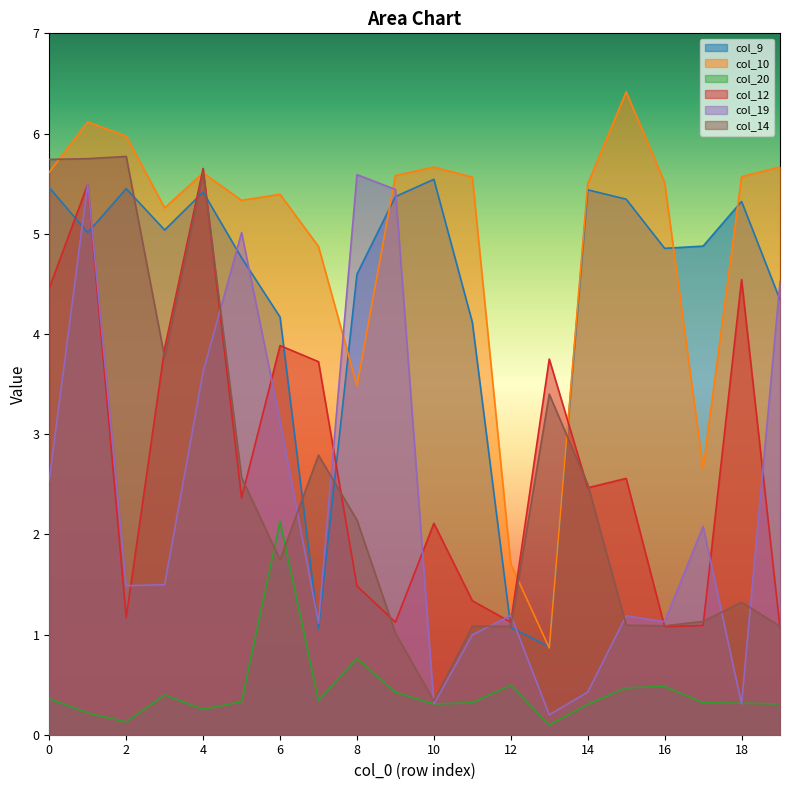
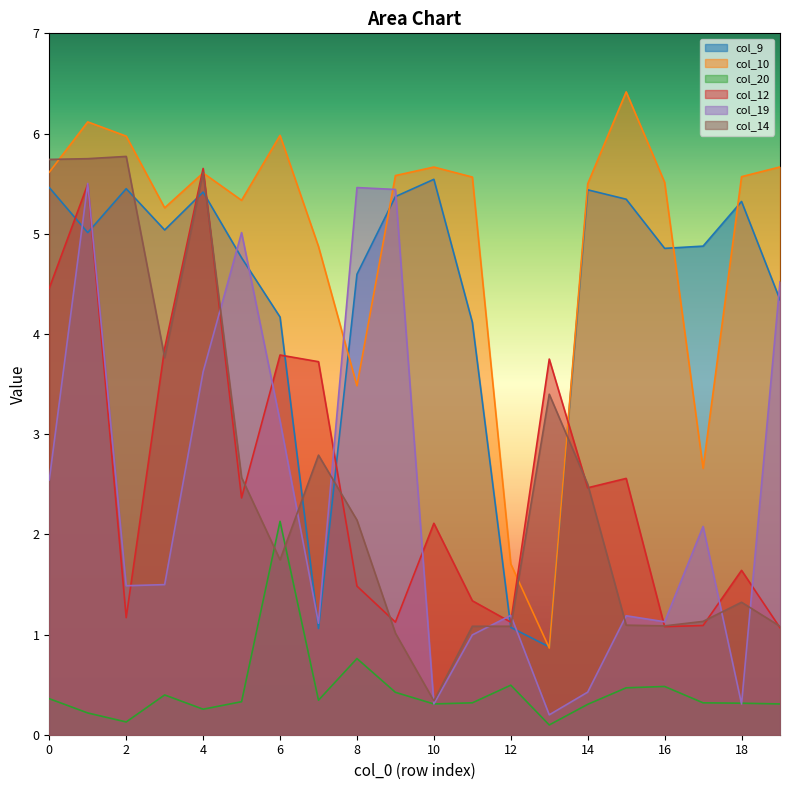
  {
    "col_9": {
      "0": 5.46,
      "2": 5.45,
      "4": 5.42,
      "6": 4.17,
      "8": 4.60,
      "10": 5.54,
      "14": 5.44,
      "16": 4.85,
      "18": 5.32
    },
    "col_10": {
      "0": 5.61,
      "2": 5.97,
-     "6": 5.39,
+     "6": 5.98,
      "8": 3.48,
      "10": 5.67,
      "12": 1.70,
      "14": 5.50,
      "16": 5.51,
      "18": 5.57
    },
    "col_20": {
      "0": 0.36,
      "2": 0.13,
      "4": 0.25,
      "6": 2.13,
      "8": 0.76,
      "12": 0.49,
      "14": 0.30,
      "16": 0.48
    },
    "col_12": {
      "0": 4.46,
      "2": 1.17,
      "4": 5.65,
-     "6": 3.88,
+     "6": 3.79,
      "8": 1.48,
      "10": 2.11,
      "12": 1.12,
      "14": 2.46,
-     "18": 4.54
+     "18": 1.64
    },
    "col_19": {
      "0": 2.54,
      "2": 1.49,
      "4": 3.62,
      "6": 3.13,
-     "8": 5.59,
+     "8": 5.46,
      "12": 1.19,
      "14": 0.43,
      "16": 1.13
    },
    "col_14": {
      "0": 5.74,
      "2": 5.77,
      "6": 1.75,
      "8": 2.14,
      "10": 0.34,
      "14": 2.50,
      "18": 1.32
    }
  }
